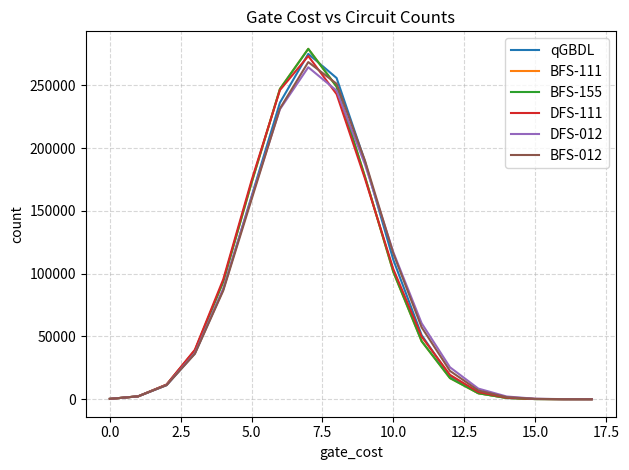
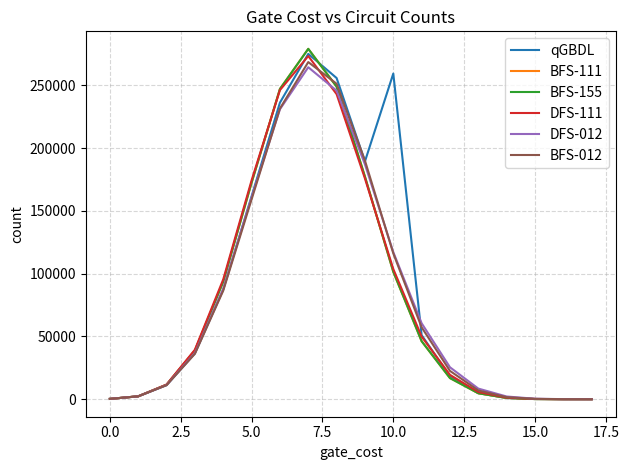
  {
    "qGBDL": {
-     "10.0": 111000
+     "10.0": 259000
    },
    "BFS-155": {
      "10.0": 102000
    },
    "DFS-111": {
      "10.0": 104000
    }
  }
